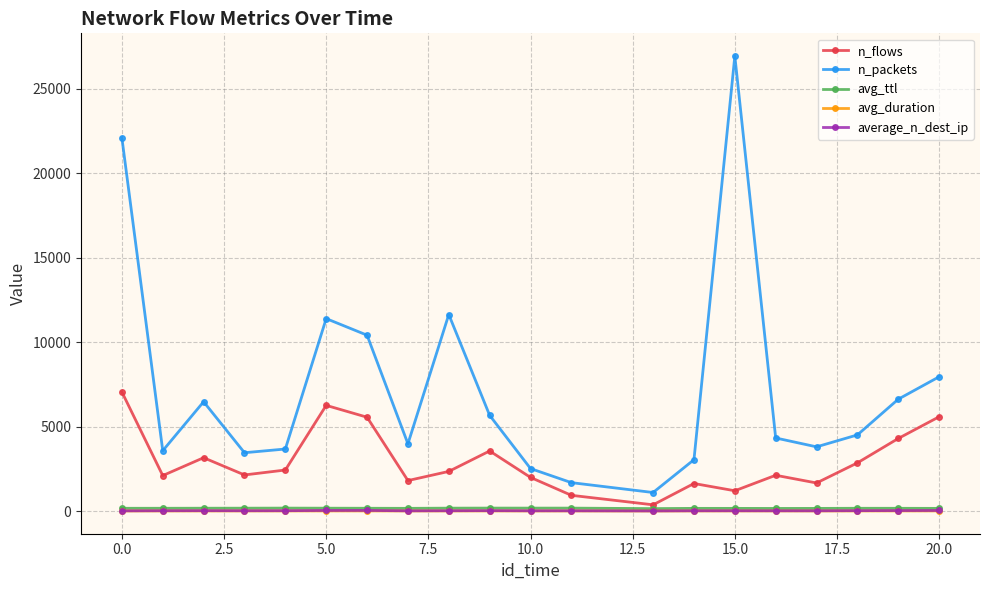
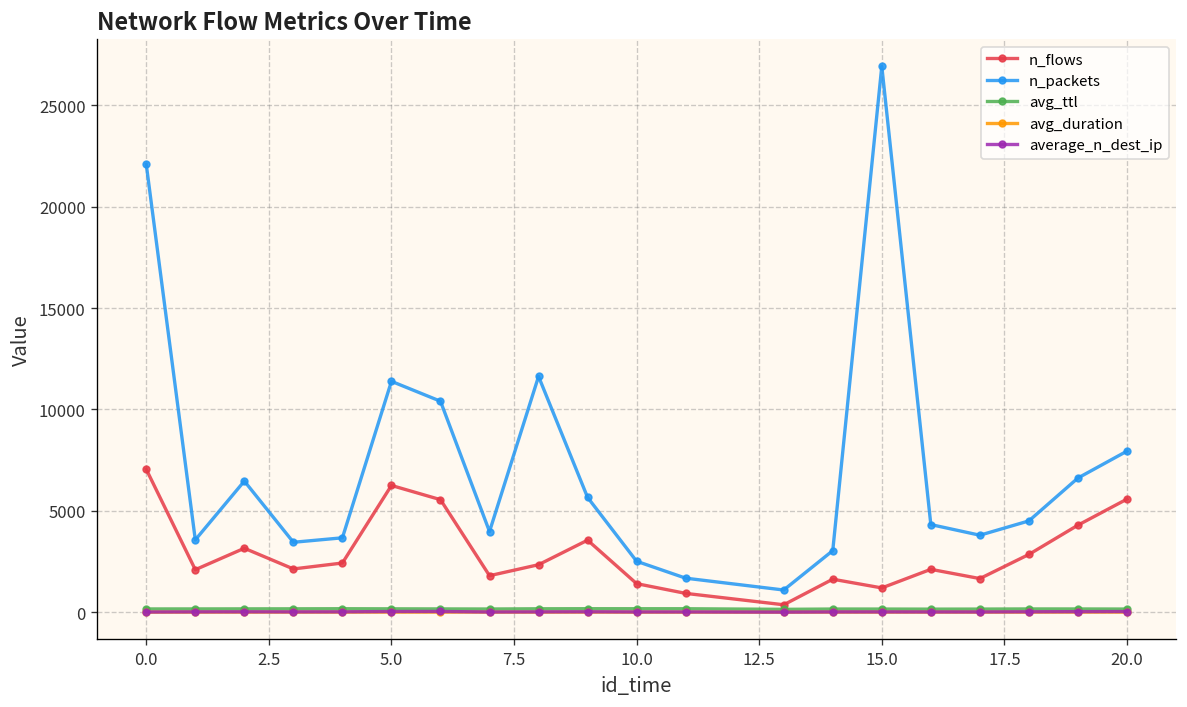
  {
    "n_flows": {
      "0.0": 7000,
      "5.0": 6300,
-     "10.0": 2000,
+     "10.0": 1400,
      "15.0": 1200,
      "20.0": 5600
    },
    "n_packets": {
      "0.0": 22100,
      "5.0": 11400,
      "10.0": 2500,
      "15.0": 26900,
      "20.0": 7900
    },
    "avg_ttl": {
      "10.0": 200
    }
  }
